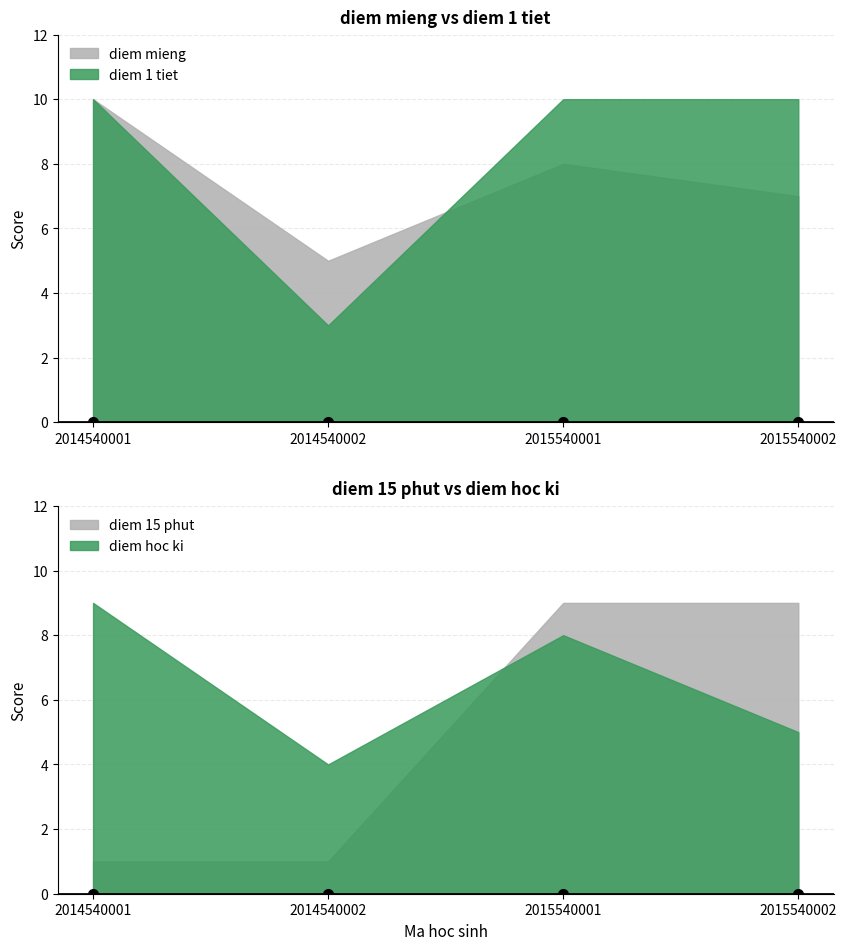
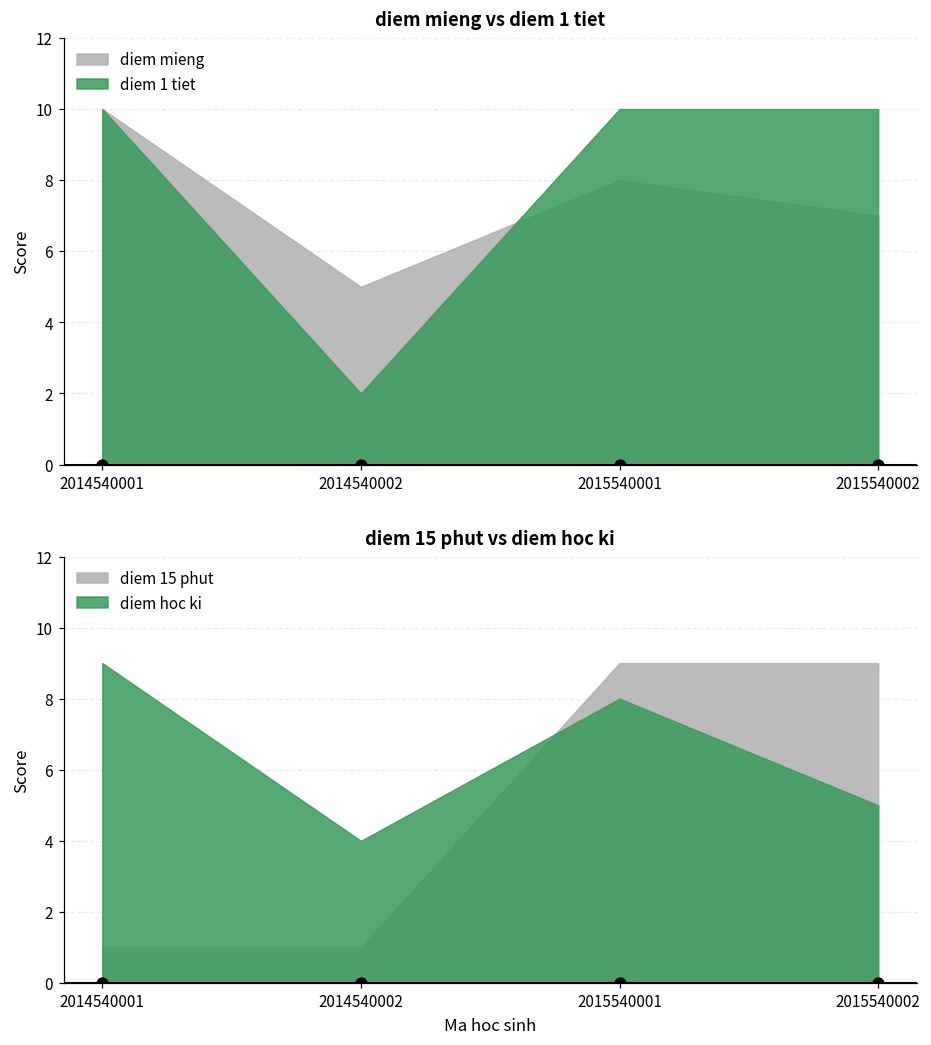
  {
    "diem mieng vs diem 1 tiet": {
      "diem mieng": {
        "2014540002": 5,
        "2015540001": 8,
        "2015540002": 7
      },
      "diem 1 tiet": {
-       "2014540002": 3,
+       "2014540002": 2,
        "2015540001": 10,
        "2015540002": 10
      }
    },
    "diem 15 phut vs diem hoc ki": {
      "diem 15 phut": {
        "2014540001": 1.0,
        "2014540002": 1.0,
        "2015540001": 9.0,
        "2015540002": 9.0
      },
      "diem hoc ki": {
        "2014540001": 9.0,
        "2014540002": 4.0,
        "2015540001": 8.0,
        "2015540002": 5.0
      }
    }
  }
